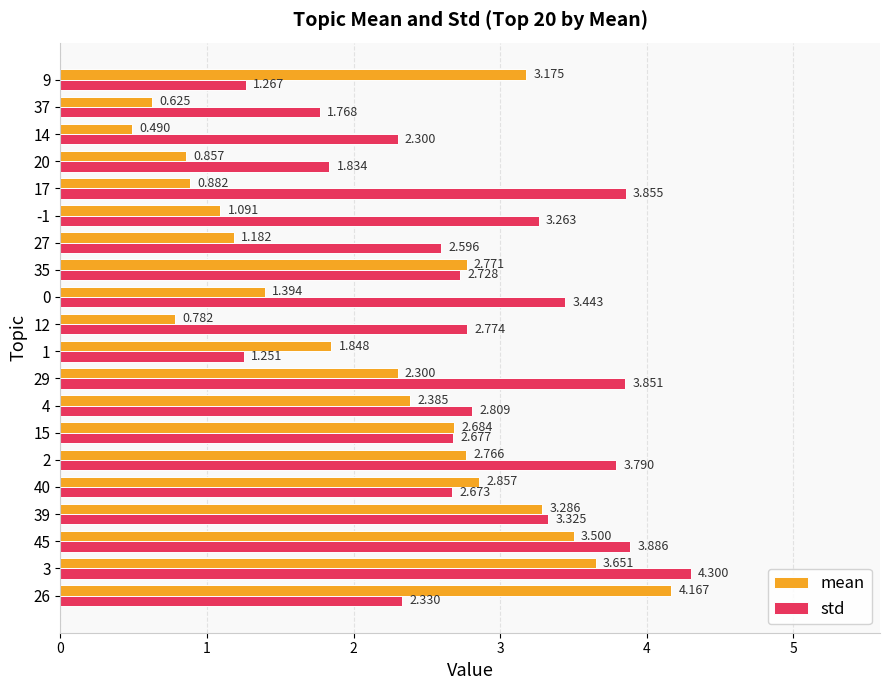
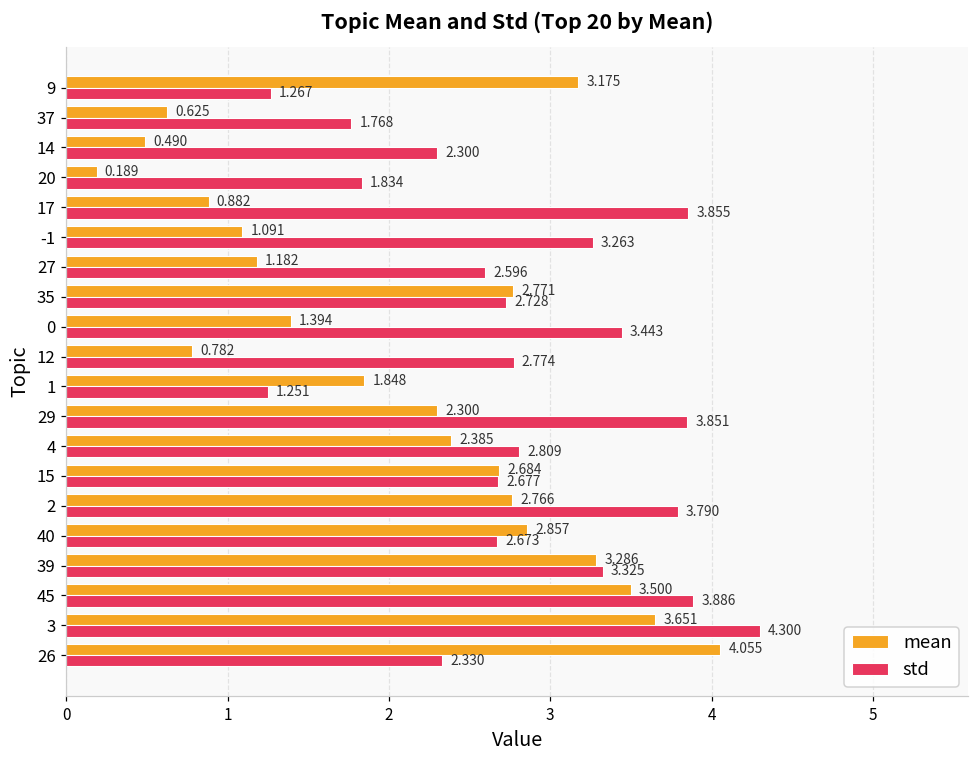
  {
    "mean": {
      "9": 3.175,
      "37": 0.625,
      "14": 0.490,
-     "20": 0.857,
+     "20": 0.189,
      "17": 0.882,
      "-1": 1.091,
      "27": 1.182,
      "0": 1.394,
      "12": 0.782,
      "1": 1.848,
      "29": 2.300,
      "4": 2.385,
      "2": 2.766,
      "40": 2.857,
      "45": 3.500,
      "3": 3.651,
-     "26": 4.167
+     "26": 4.055
    },
    "std": {
      "9": 1.267,
      "37": 1.768,
      "14": 2.300,
      "20": 1.834,
      "17": 3.855,
      "-1": 3.263,
      "27": 2.596,
      "0": 3.443,
      "12": 2.774,
      "1": 1.251,
      "29": 3.851,
      "4": 2.809,
      "2": 3.790,
      "40": 2.673,
      "45": 3.886,
      "3": 4.300,
      "26": 2.330
    }
  }
